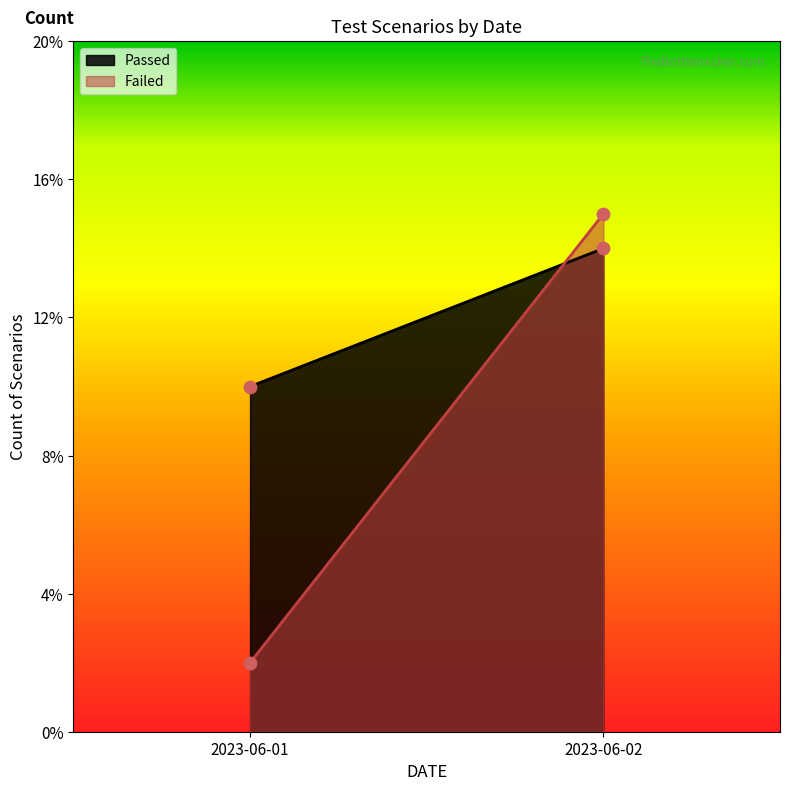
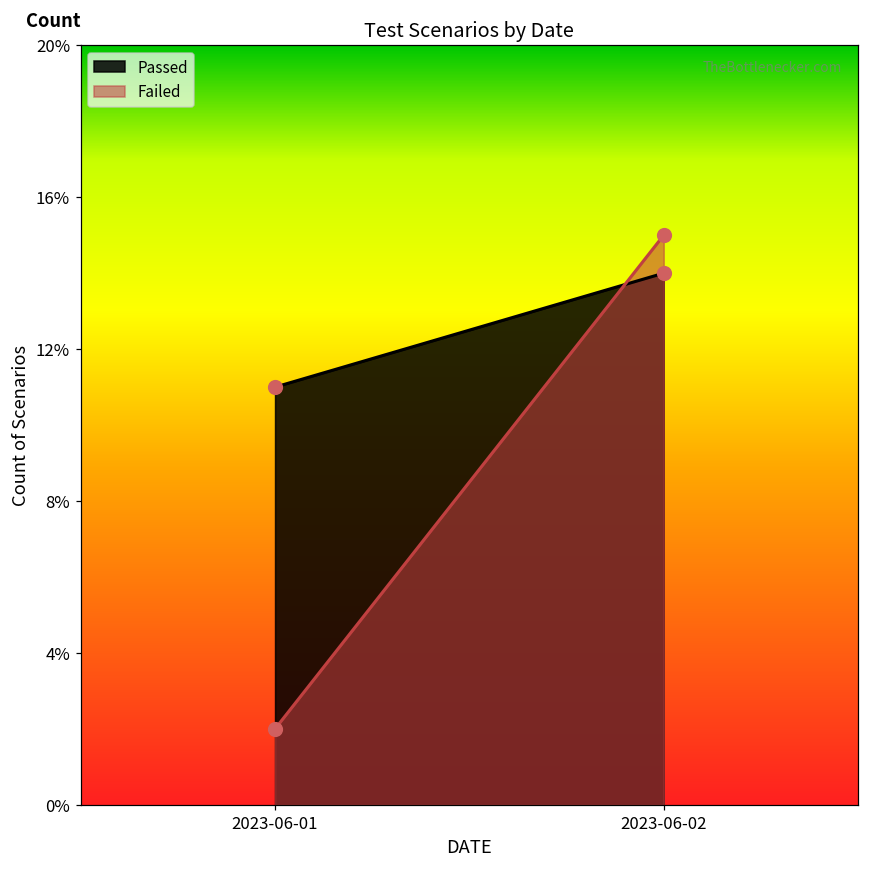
  {
    "Passed": {
-     "2023-06-01": "10%",
+     "2023-06-01": "11%",
      "2023-06-02": "14%"
    },
    "Failed": {
      "2023-06-01": "2%",
      "2023-06-02": "15%"
    }
  }
